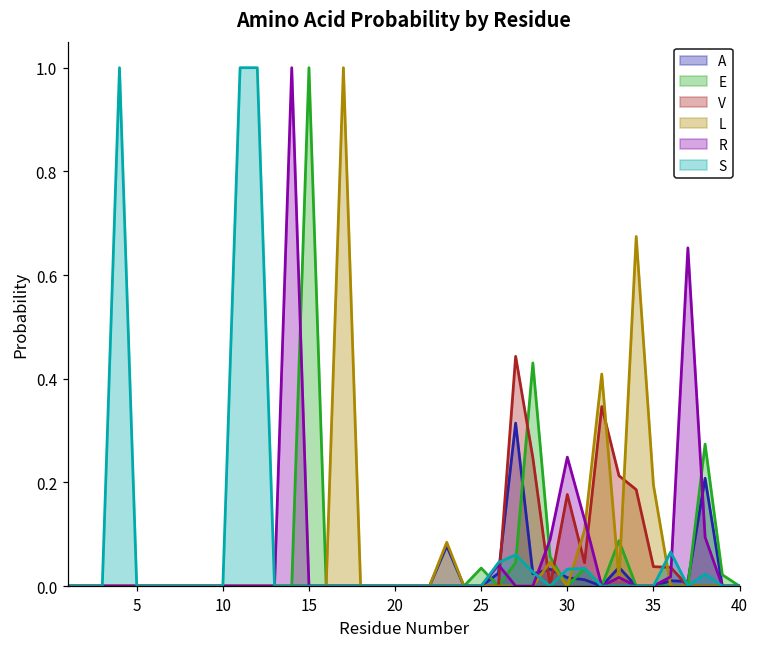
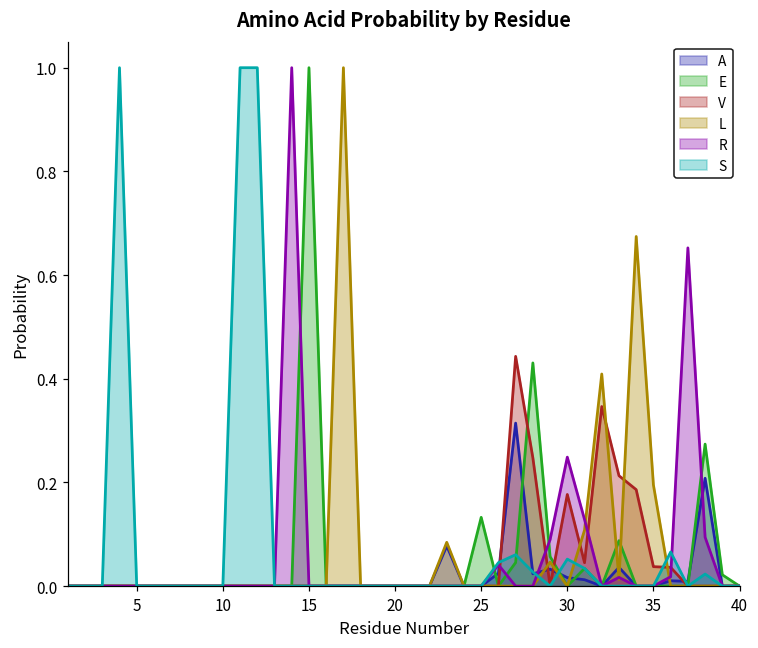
  {
    "E": {
      "15": 1.00,
-     "25": 0.03
+     "25": 0.13
    },
    "S": {
-     "30": 0.03
+     "30": 0.05
    }
  }
